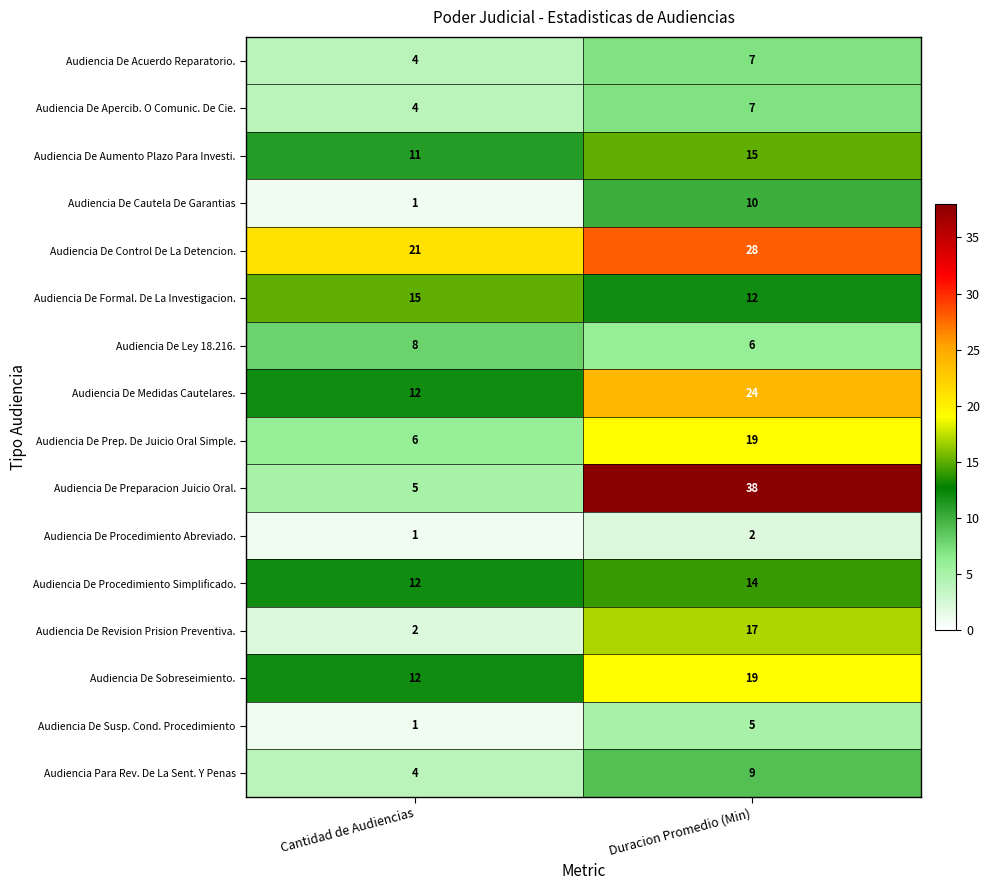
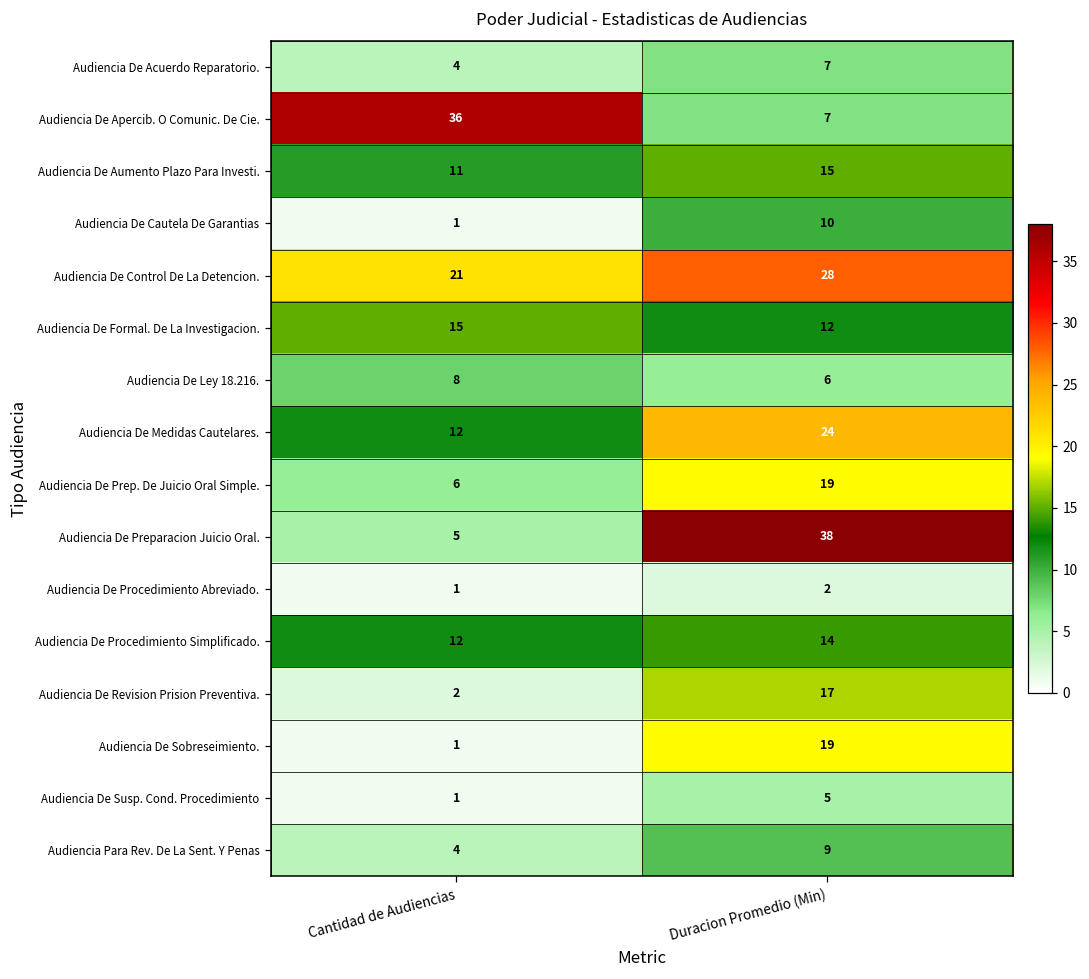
  {
    "Audiencia De Acuerdo Reparatorio.": {
      "Cantidad de Audiencias": 4,
      "Duracion Promedio (Min)": 7
    },
    "Audiencia De Apercib. O Comunic. De Cie.": {
-     "Cantidad de Audiencias": 4,
+     "Cantidad de Audiencias": 36,
      "Duracion Promedio (Min)": 7
    },
    "Audiencia De Aumento Plazo Para Investi.": {
      "Cantidad de Audiencias": 11,
      "Duracion Promedio (Min)": 15
    },
    "Audiencia De Cautela De Garantias": {
      "Cantidad de Audiencias": 1,
      "Duracion Promedio (Min)": 10
    },
    "Audiencia De Control De La Detencion.": {
      "Cantidad de Audiencias": 21,
      "Duracion Promedio (Min)": 28
    },
    "Audiencia De Formal. De La Investigacion.": {
      "Cantidad de Audiencias": 15,
      "Duracion Promedio (Min)": 12
    },
    "Audiencia De Ley 18.216.": {
      "Cantidad de Audiencias": 8,
      "Duracion Promedio (Min)": 6
    },
    "Audiencia De Medidas Cautelares.": {
      "Cantidad de Audiencias": 12,
      "Duracion Promedio (Min)": 24
    },
    "Audiencia De Prep. De Juicio Oral Simple.": {
      "Cantidad de Audiencias": 6,
      "Duracion Promedio (Min)": 19
    },
    "Audiencia De Preparacion Juicio Oral.": {
      "Cantidad de Audiencias": 5,
      "Duracion Promedio (Min)": 38
    },
    "Audiencia De Procedimiento Abreviado.": {
      "Cantidad de Audiencias": 1,
      "Duracion Promedio (Min)": 2
    },
    "Audiencia De Procedimiento Simplificado.": {
      "Cantidad de Audiencias": 12,
      "Duracion Promedio (Min)": 14
    },
    "Audiencia De Revision Prision Preventiva.": {
      "Cantidad de Audiencias": 2,
      "Duracion Promedio (Min)": 17
    },
    "Audiencia De Sobreseimiento.": {
-     "Cantidad de Audiencias": 12,
+     "Cantidad de Audiencias": 1,
      "Duracion Promedio (Min)": 19
    },
    "Audiencia De Susp. Cond. Procedimiento": {
      "Cantidad de Audiencias": 1,
      "Duracion Promedio (Min)": 5
    },
    "Audiencia Para Rev. De La Sent. Y Penas": {
      "Cantidad de Audiencias": 4,
      "Duracion Promedio (Min)": 9
    }
  }
